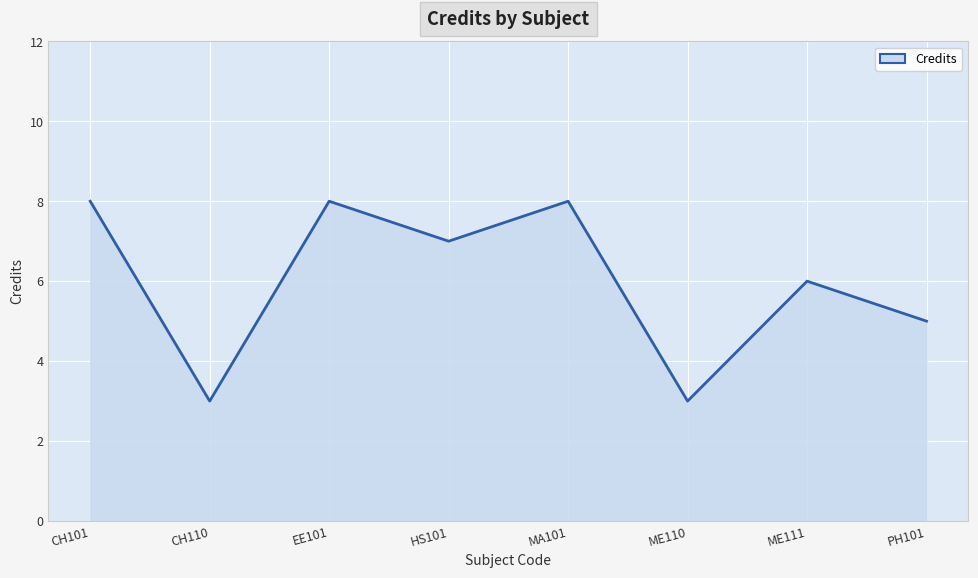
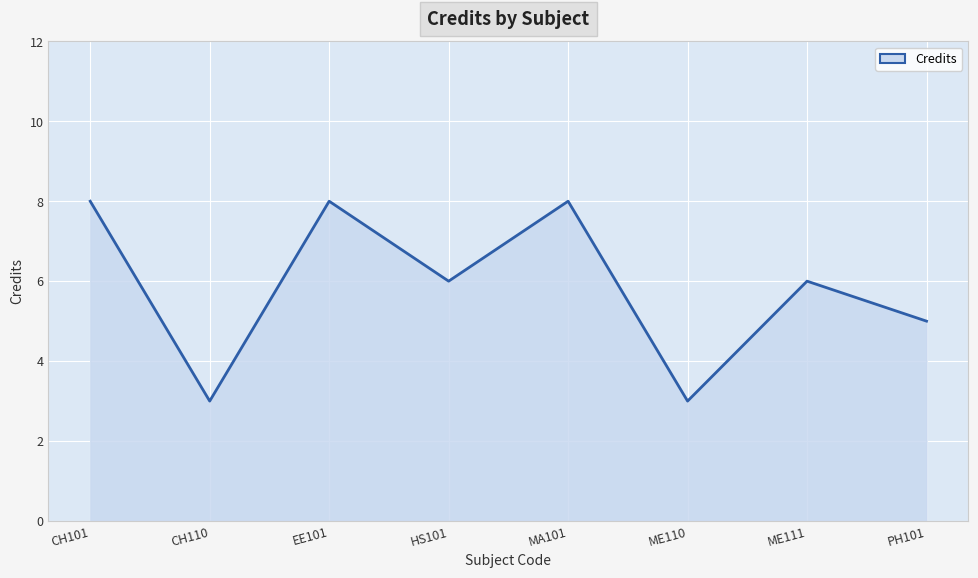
  {
    "CH101": 8,
    "CH110": 3,
    "EE101": 8,
-   "HS101": 7,
+   "HS101": 6,
    "MA101": 8,
    "ME110": 3,
    "ME111": 6,
    "PH101": 5
  }
